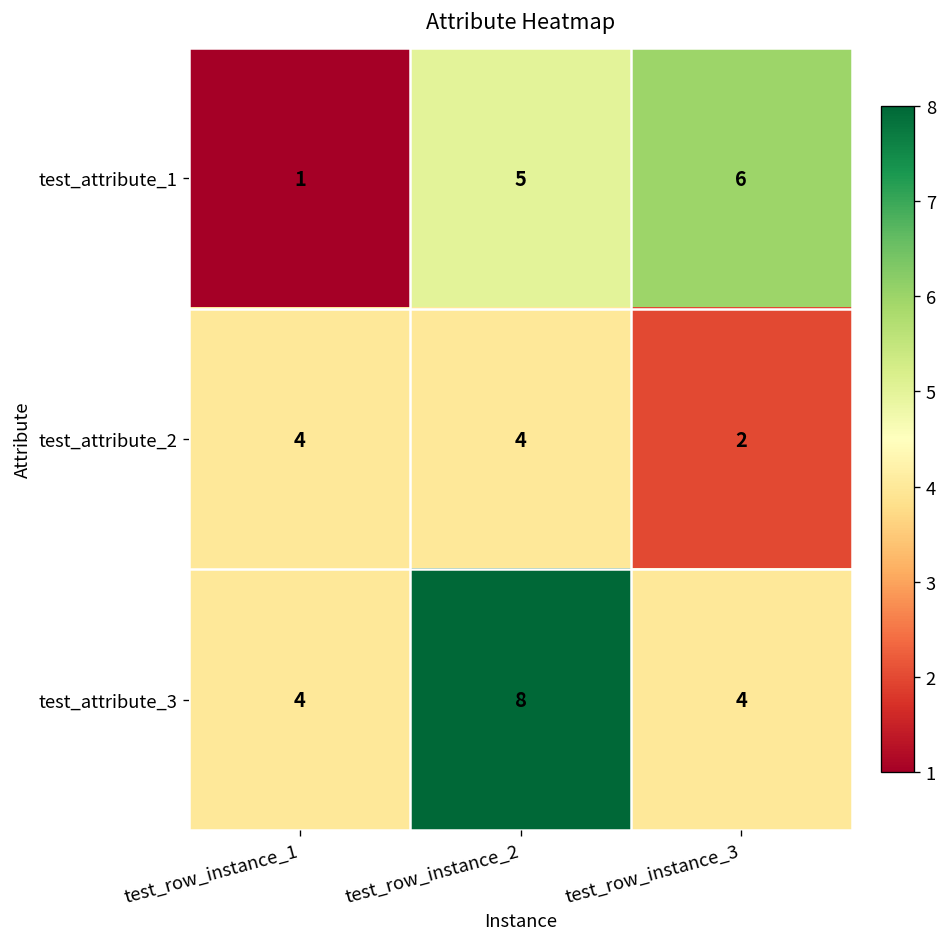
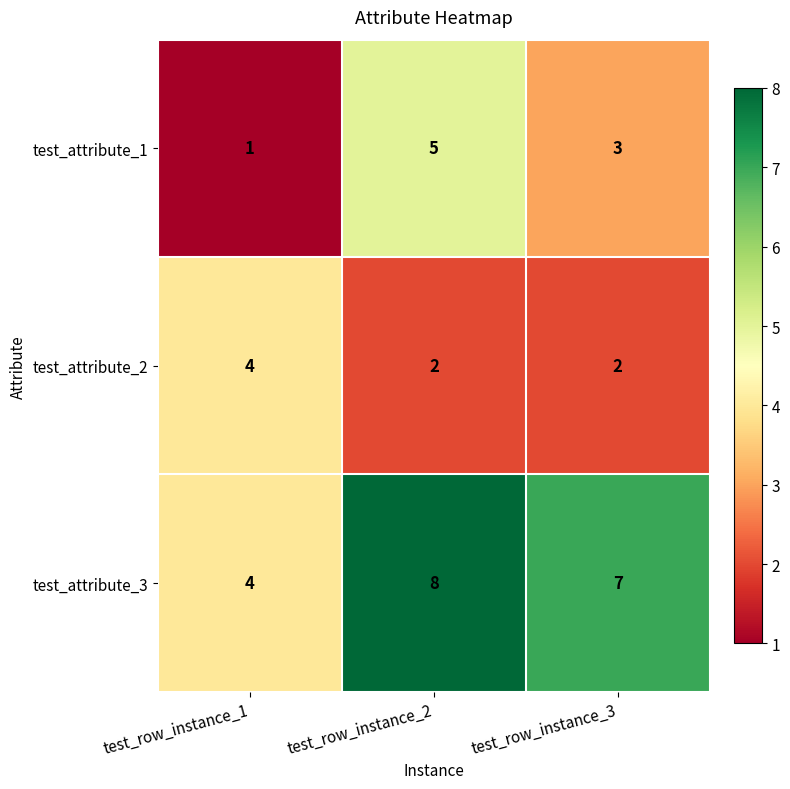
  {
    "test_attribute_1": {
      "test_row_instance_1": 1,
      "test_row_instance_2": 5,
-     "test_row_instance_3": 6
+     "test_row_instance_3": 3
    },
    "test_attribute_2": {
      "test_row_instance_1": 4,
-     "test_row_instance_2": 4,
+     "test_row_instance_2": 2,
      "test_row_instance_3": 2
    },
    "test_attribute_3": {
      "test_row_instance_1": 4,
      "test_row_instance_2": 8,
-     "test_row_instance_3": 4
+     "test_row_instance_3": 7
    }
  }
